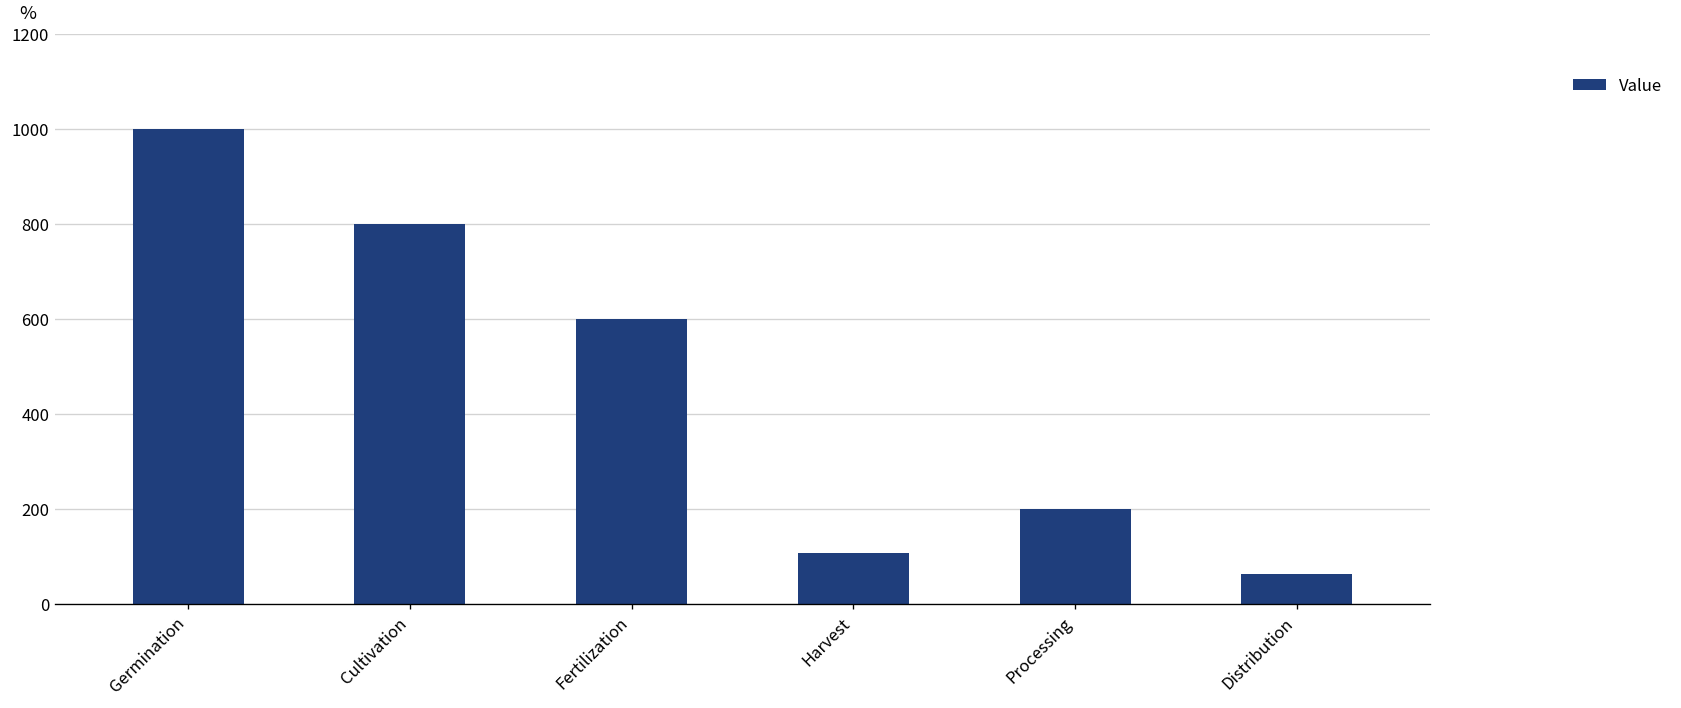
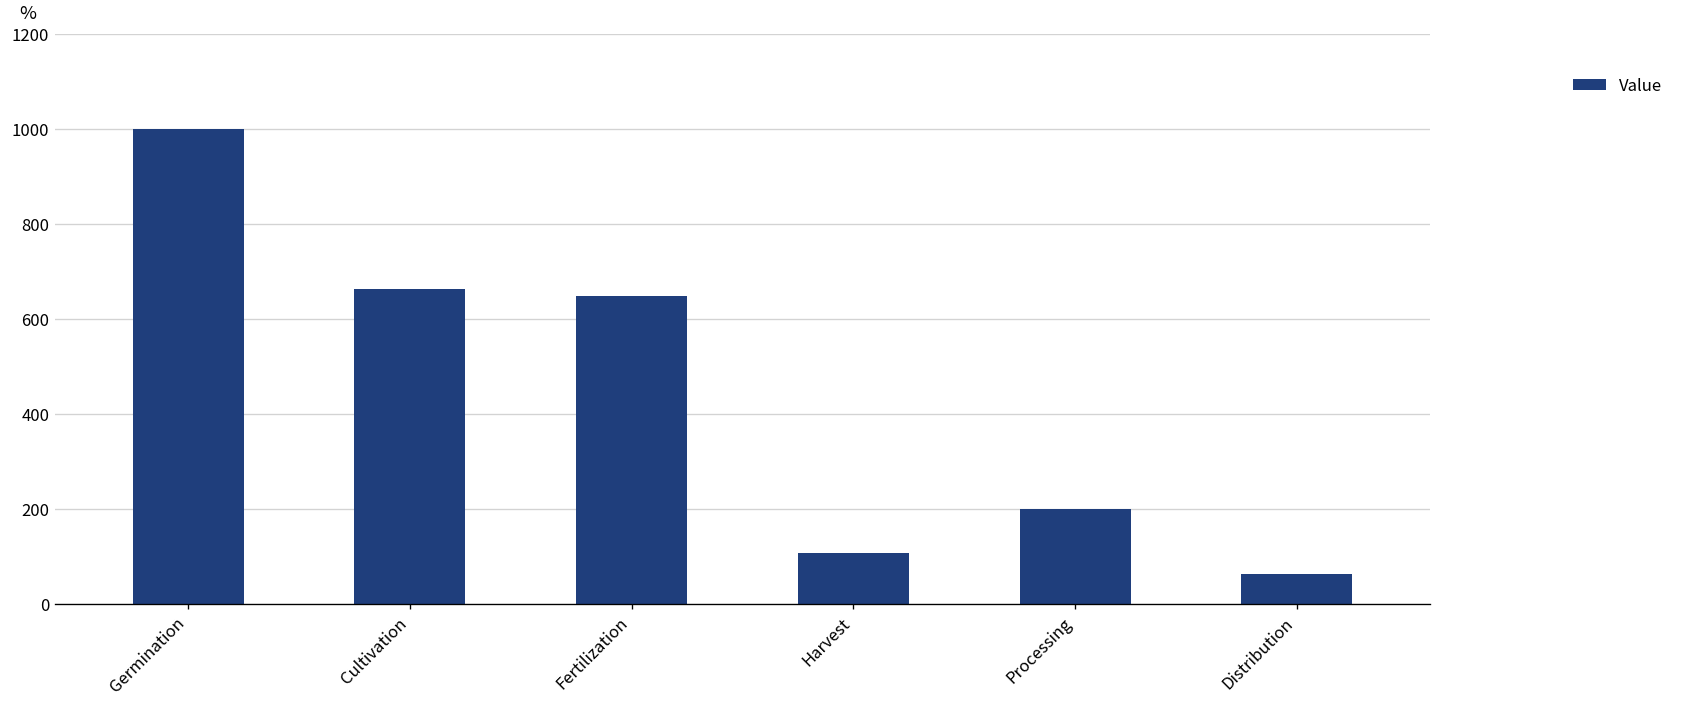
  {
    "Germination": 1000,
-   "Cultivation": 800,
-   "Fertilization": 600,
+   "Cultivation": 660,
+   "Fertilization": 650,
    "Harvest": 110,
    "Processing": 200,
    "Distribution": 60
  }
